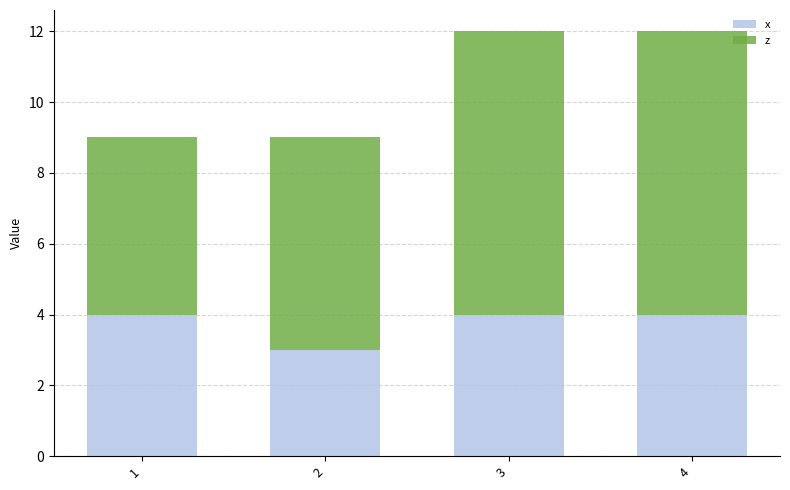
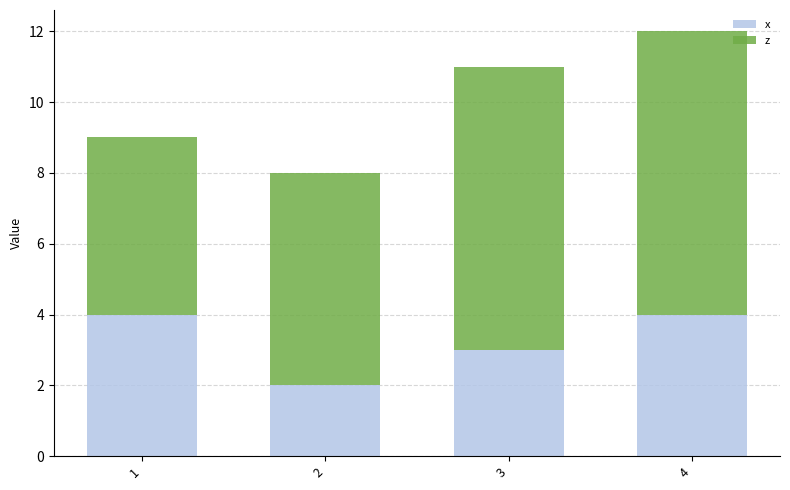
  {
    "x": {
      "1": 4,
-     "2": 3,
-     "3": 4,
+     "2": 2,
+     "3": 3,
      "4": 4
    },
    "z": {
      "1": 5,
      "2": 6,
      "3": 8,
      "4": 8
    }
  }
